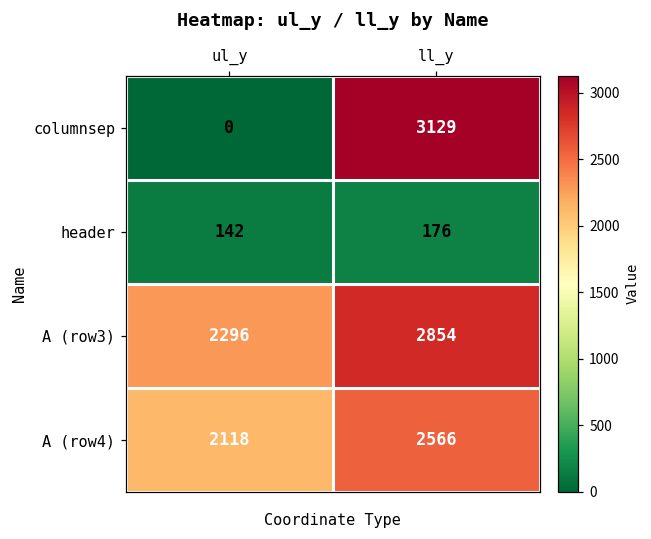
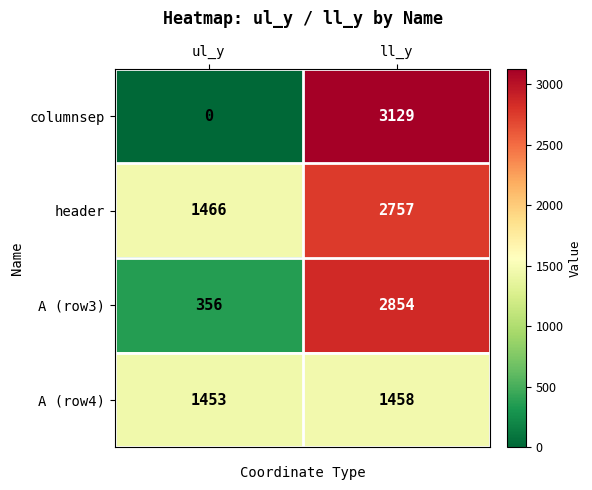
  {
    "columnsep": {
      "ul_y": 0,
      "ll_y": 3129
    },
    "header": {
-     "ul_y": 142,
-     "ll_y": 176
+     "ul_y": 1466,
+     "ll_y": 2757
    },
    "A (row3)": {
-     "ul_y": 2296,
+     "ul_y": 356,
      "ll_y": 2854
    },
    "A (row4)": {
-     "ul_y": 2118,
-     "ll_y": 2566
+     "ul_y": 1453,
+     "ll_y": 1458
    }
  }
